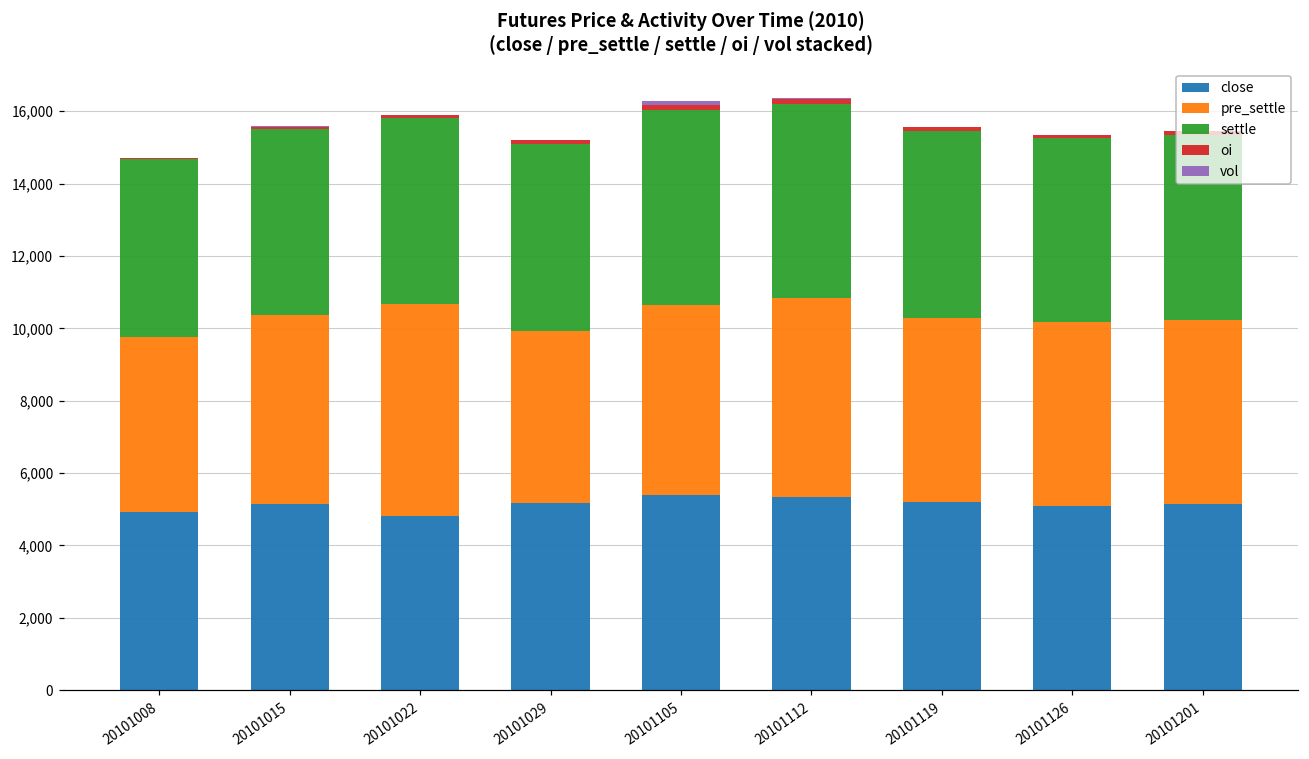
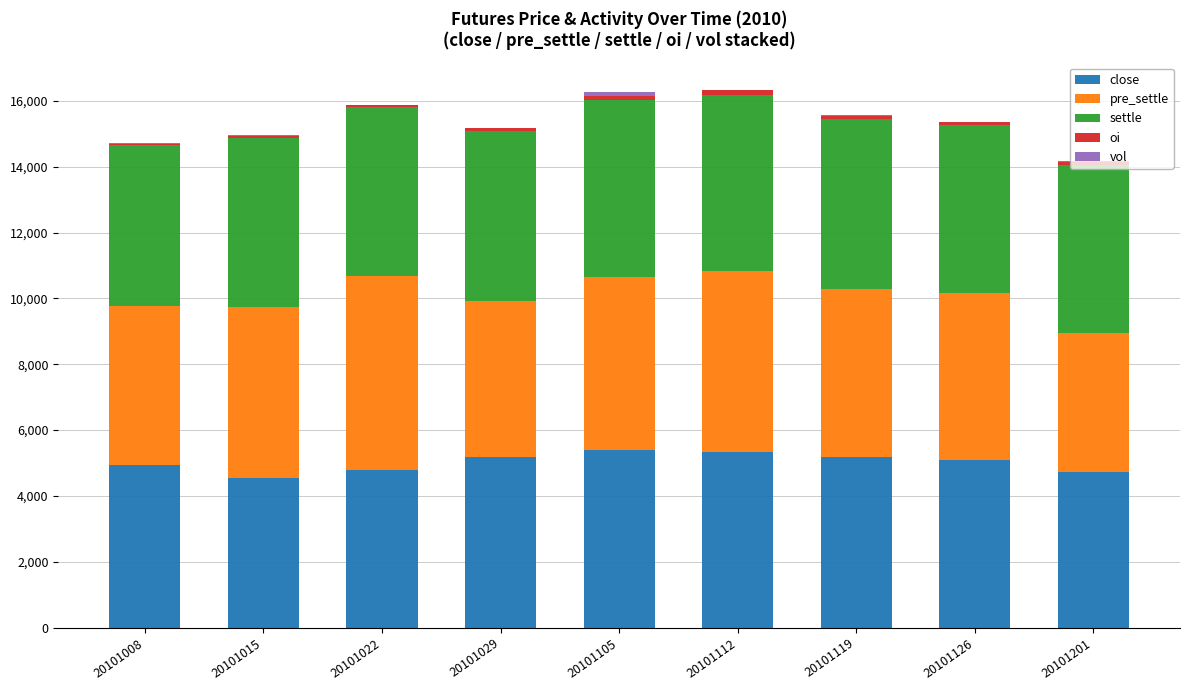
  {
    "close": {
      "20101008": "4,900",
-     "20101015": "5,200",
+     "20101015": "4,500",
      "20101022": "4,800",
      "20101029": "5,200",
      "20101105": "5,400",
      "20101112": "5,300",
      "20101119": "5,200",
      "20101126": "5,100",
-     "20101201": "5,100"
+     "20101201": "4,700"
    },
    "pre_settle": {
      "20101008": "4,800",
      "20101015": "5,200",
      "20101022": "5,900",
      "20101029": "4,800",
      "20101105": "5,200",
      "20101112": "5,500",
      "20101119": "5,100",
      "20101126": "5,100",
-     "20101201": "5,100"
+     "20101201": "4,200"
    },
    "settle": {
      "20101008": "4,900",
      "20101015": "5,200",
      "20101022": "5,100",
      "20101029": "5,200",
      "20101105": "5,400",
      "20101112": "5,400",
      "20101119": "5,200",
      "20101126": "5,100"
    },
    "oi": {
      "20101022": "100",
      "20101029": "100",
      "20101105": "100",
      "20101112": "100",
      "20101119": "100",
      "20101126": "100"
    },
    "vol": {
      "20101105": "100"
    }
  }
